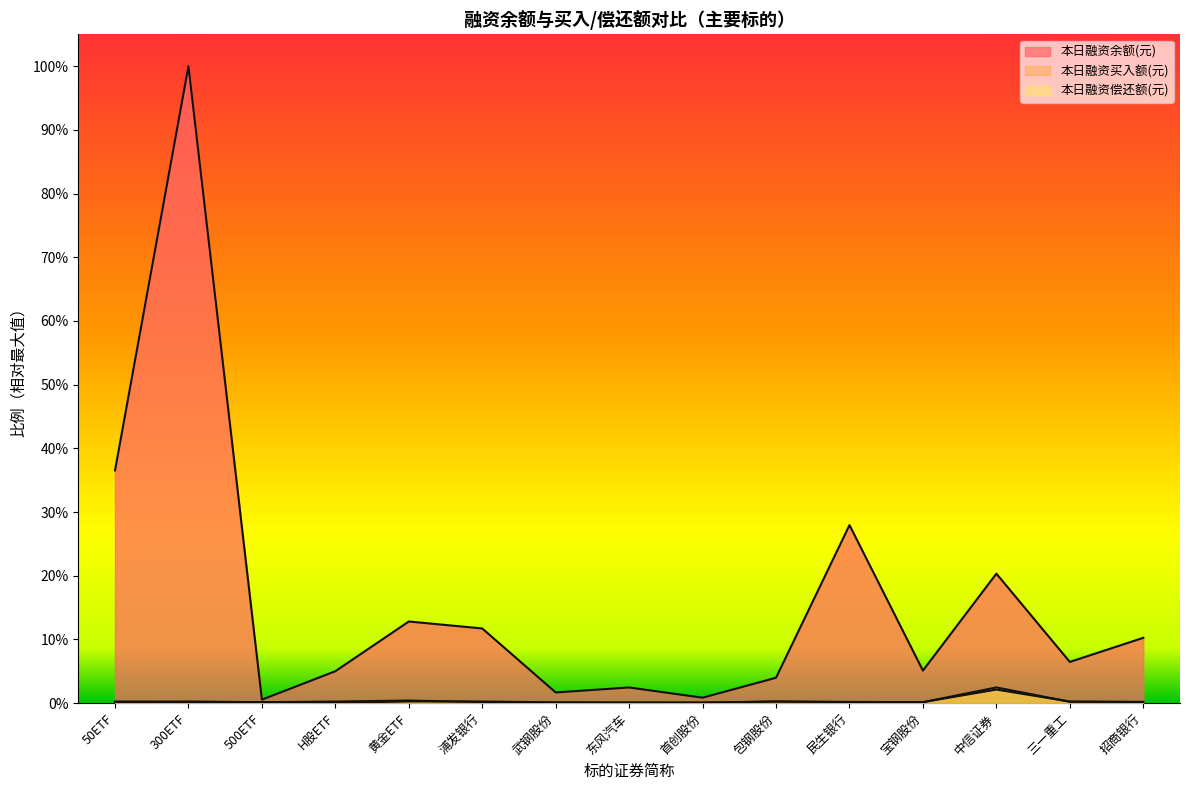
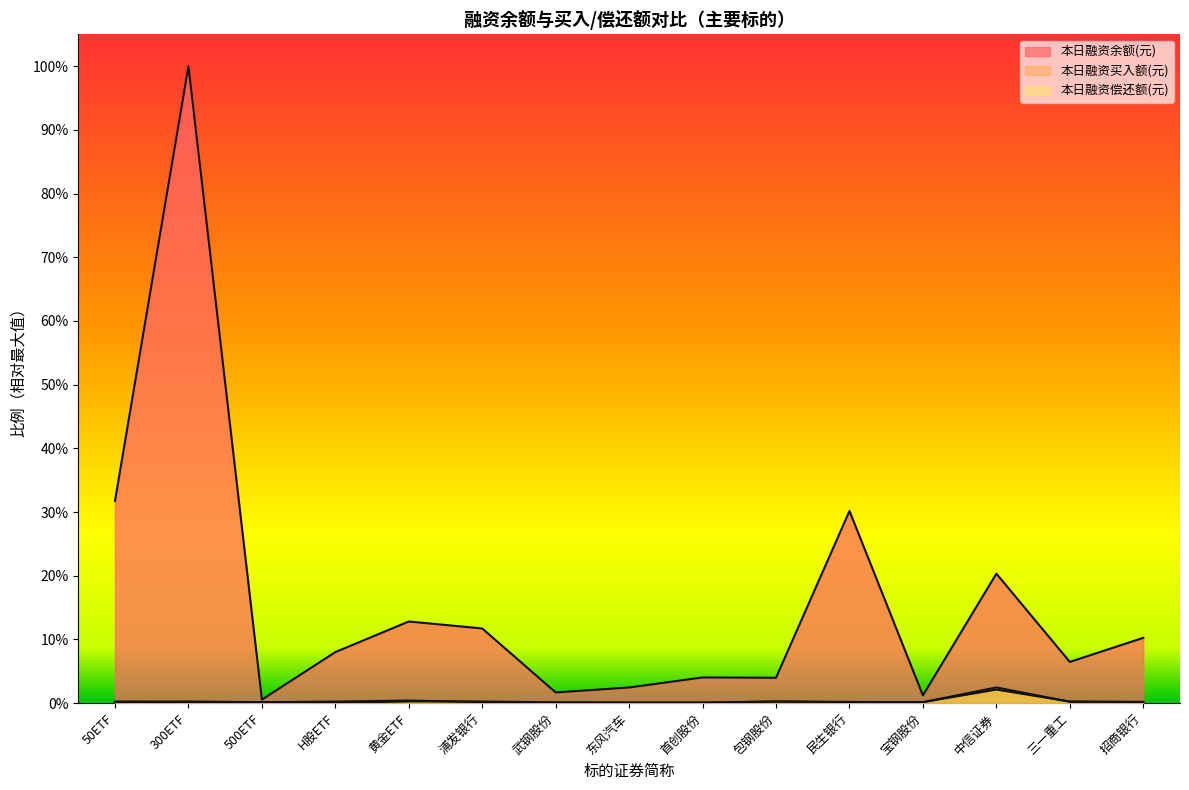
  {
    "本日融资余额(元)": {
-     "50ETF": "37%",
+     "50ETF": "32%",
      "300ETF": "100%",
-     "H股ETF": "5%",
+     "H股ETF": "8%",
      "黄金ETF": "13%",
      "浦发银行": "12%",
      "武钢股份": "2%",
      "东风汽车": "2%",
-     "首创股份": "1%",
+     "首创股份": "4%",
      "包钢股份": "4%",
-     "民生银行": "28%",
-     "宝钢股份": "5%",
+     "民生银行": "30%",
+     "宝钢股份": "1%",
      "中信证券": "20%",
      "三一重工": "6%",
      "招商银行": "10%"
    }
  }
